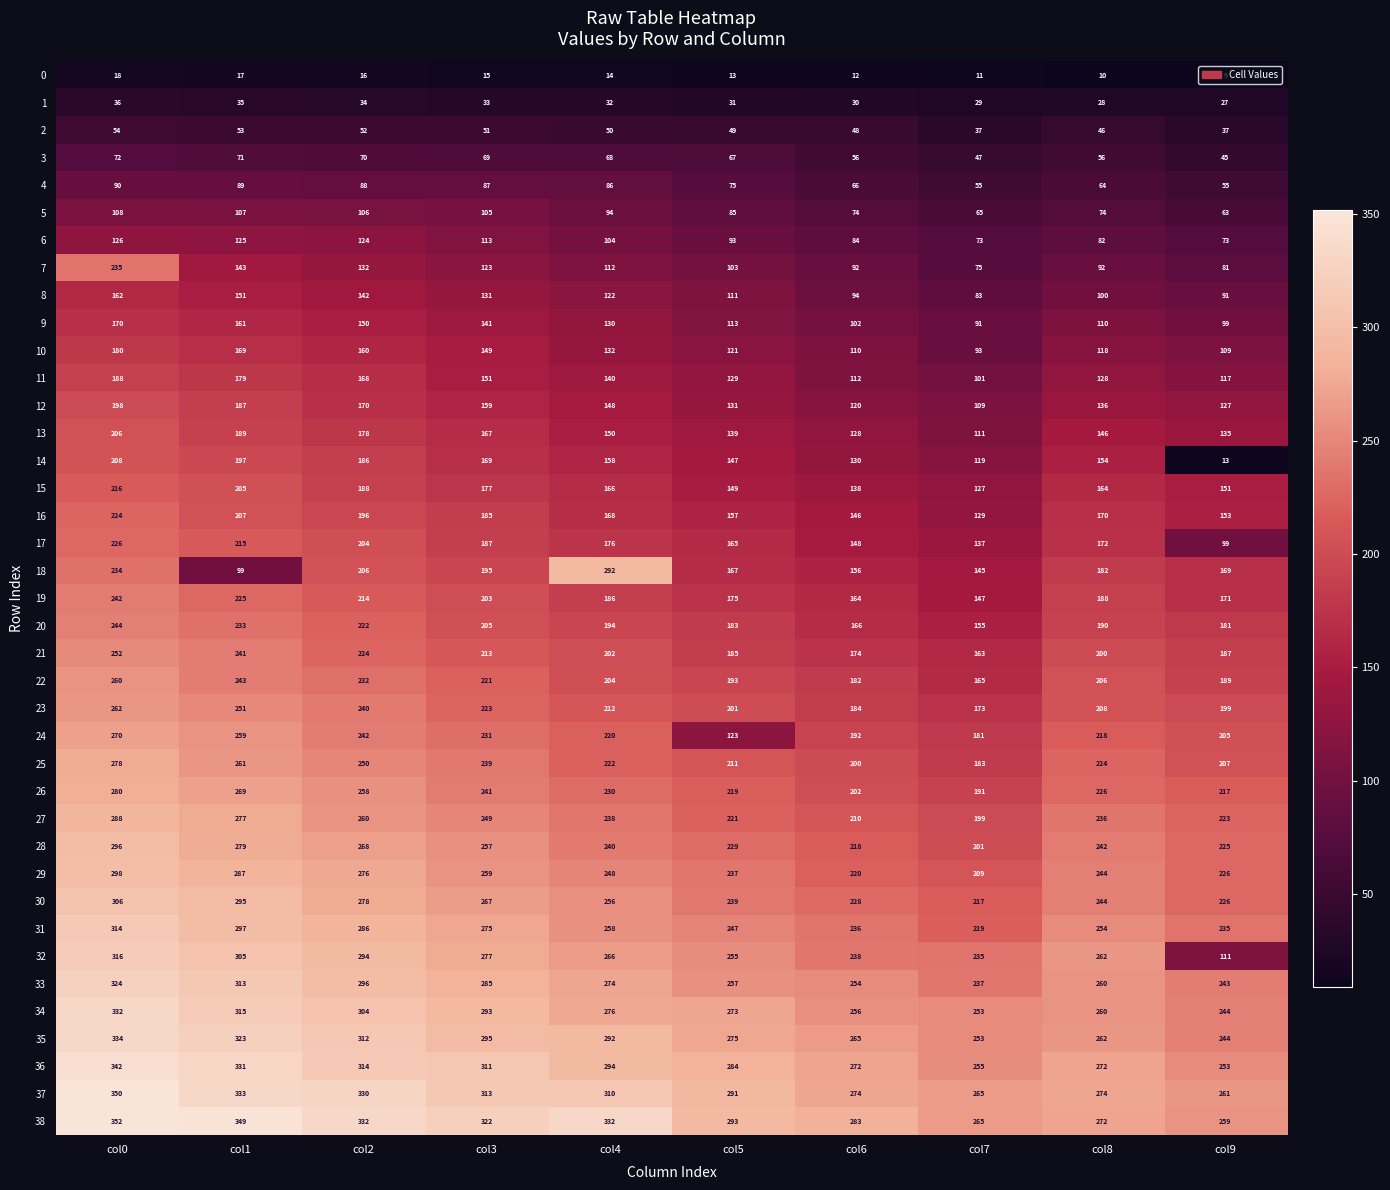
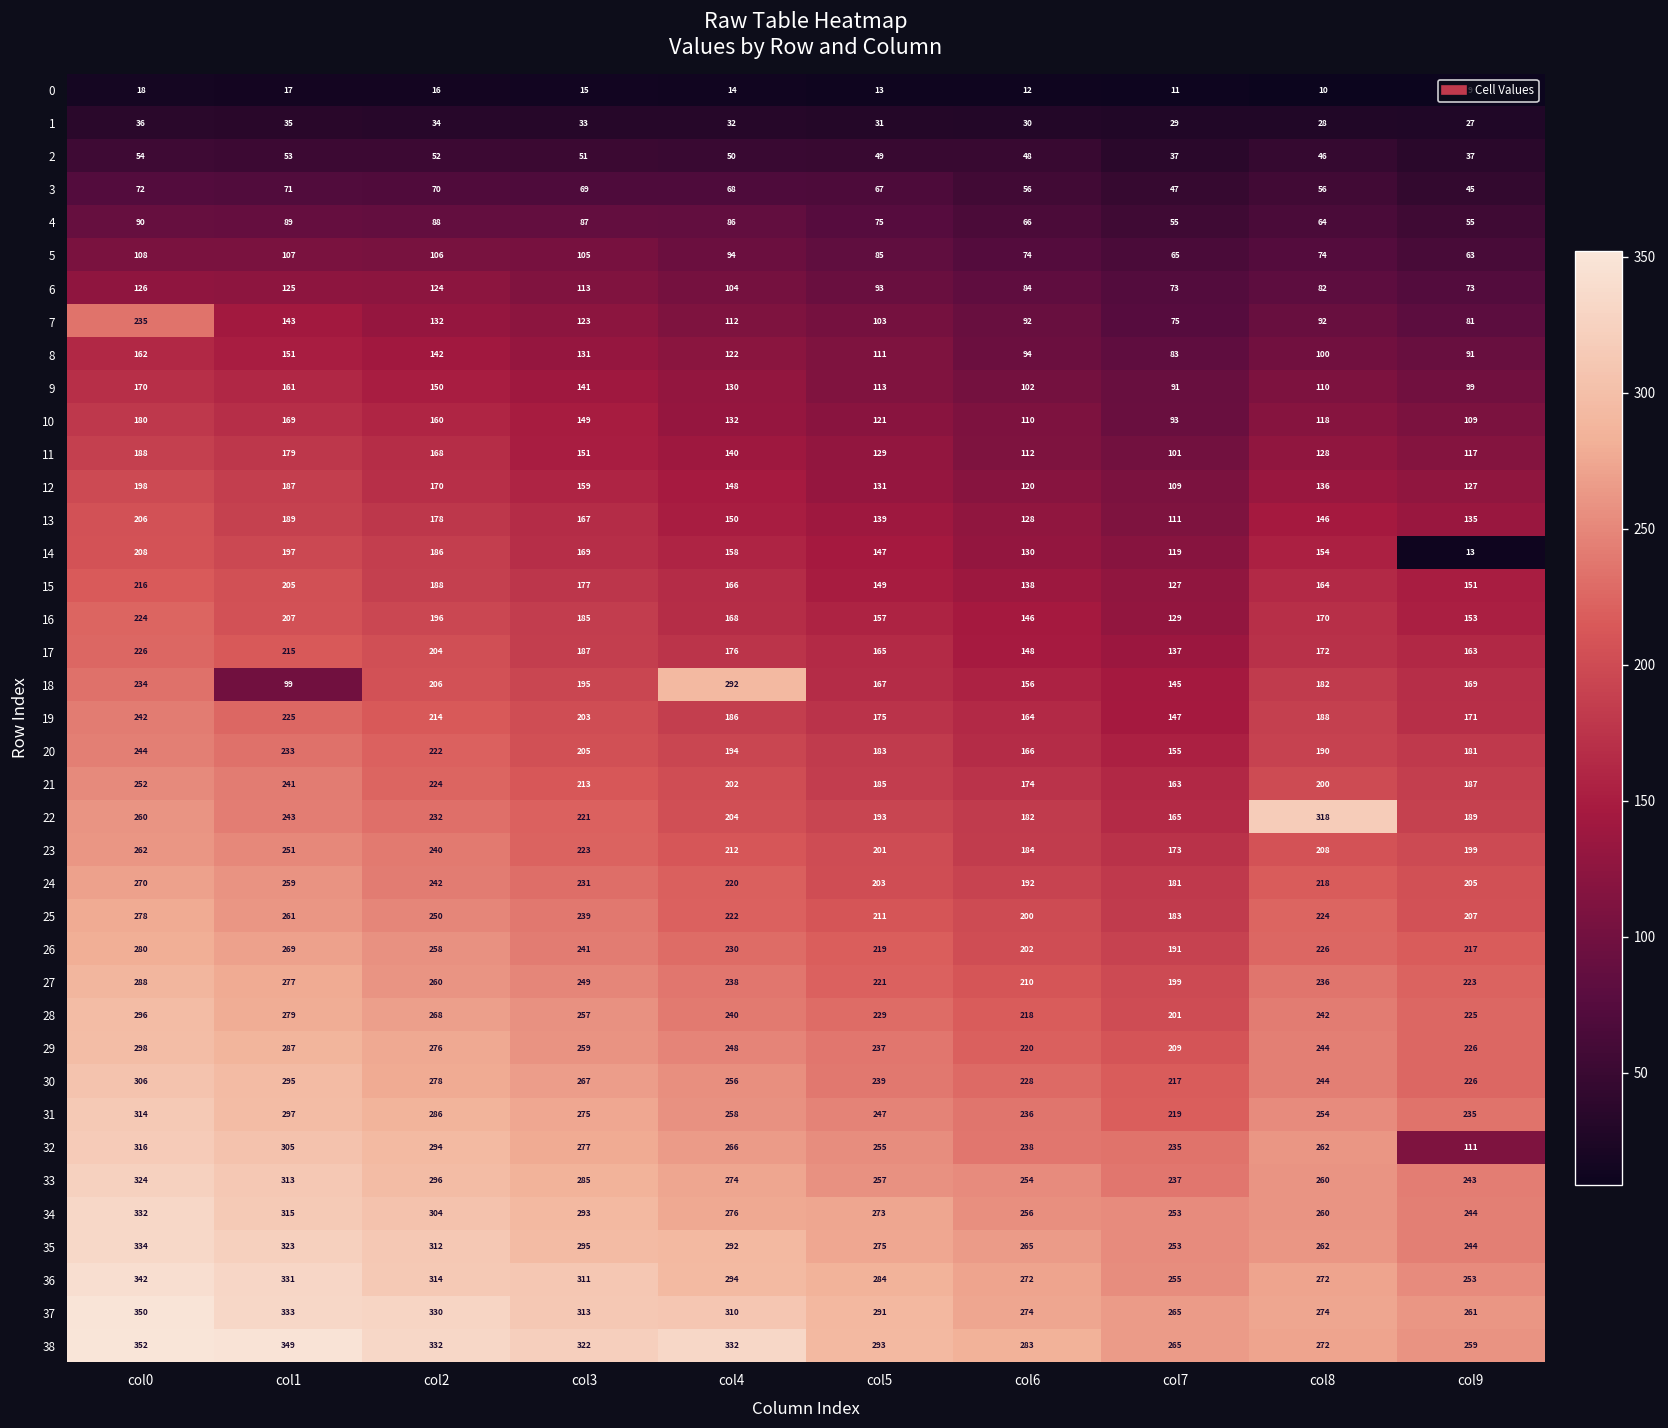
  {
    "17": {
      "col0": 226,
      "col1": 215,
      "col2": 204,
      "col3": 187,
      "col4": 176,
      "col5": 165,
      "col6": 148,
      "col7": 137,
      "col8": 172,
-     "col9": 99
+     "col9": 163
    },
    "22": {
      "col0": 260,
      "col1": 243,
      "col2": 232,
      "col3": 221,
      "col4": 204,
      "col5": 193,
      "col6": 182,
      "col7": 165,
-     "col8": 206,
+     "col8": 318,
      "col9": 189
    },
    "24": {
      "col0": 270,
      "col1": 259,
      "col2": 242,
      "col3": 231,
      "col4": 220,
-     "col5": 123,
+     "col5": 203,
      "col6": 192,
      "col7": 181,
      "col8": 218,
      "col9": 205
    }
  }
